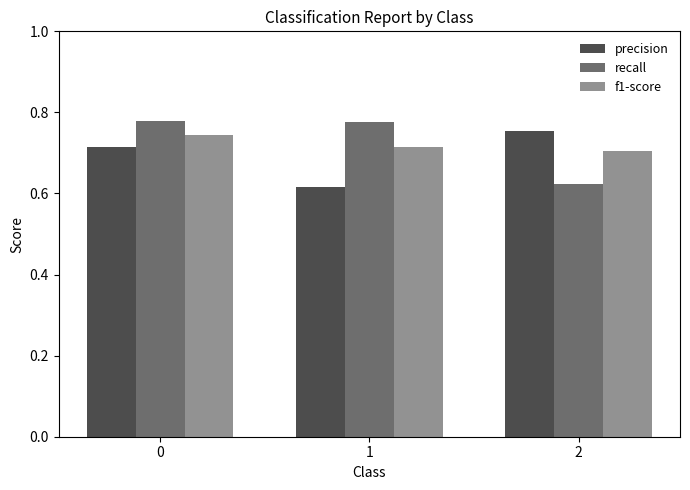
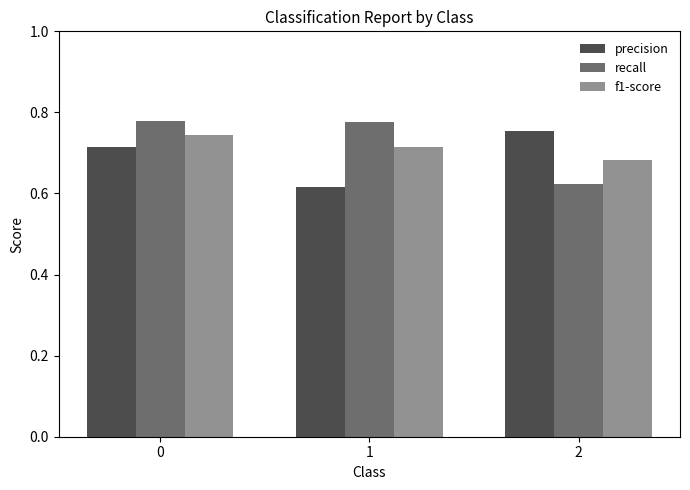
  {
    "f1-score": {
      "0": 0.75,
      "1": 0.71,
-     "2": 0.70
+     "2": 0.68
    }
  }
